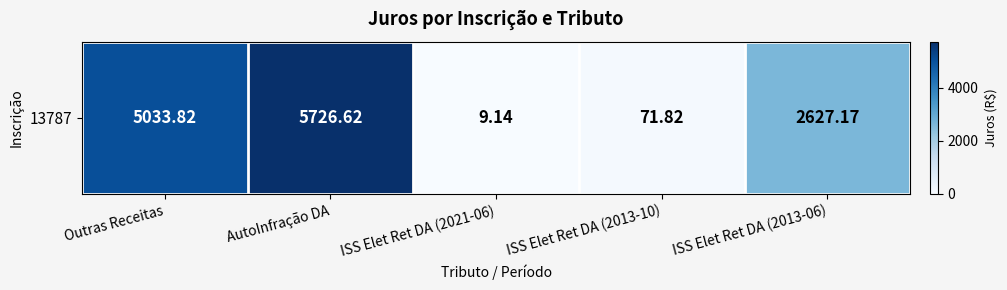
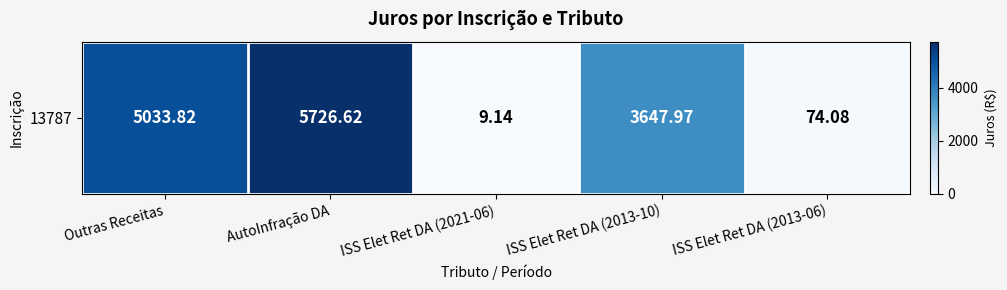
  {
    "13787": {
      "Outras Receitas": 5033.82,
      "AutoInfração DA": 5726.62,
      "ISS Elet Ret DA (2021-06)": 9.14,
-     "ISS Elet Ret DA (2013-10)": 71.82,
-     "ISS Elet Ret DA (2013-06)": 2627.17
+     "ISS Elet Ret DA (2013-10)": 3647.97,
+     "ISS Elet Ret DA (2013-06)": 74.08
    }
  }
